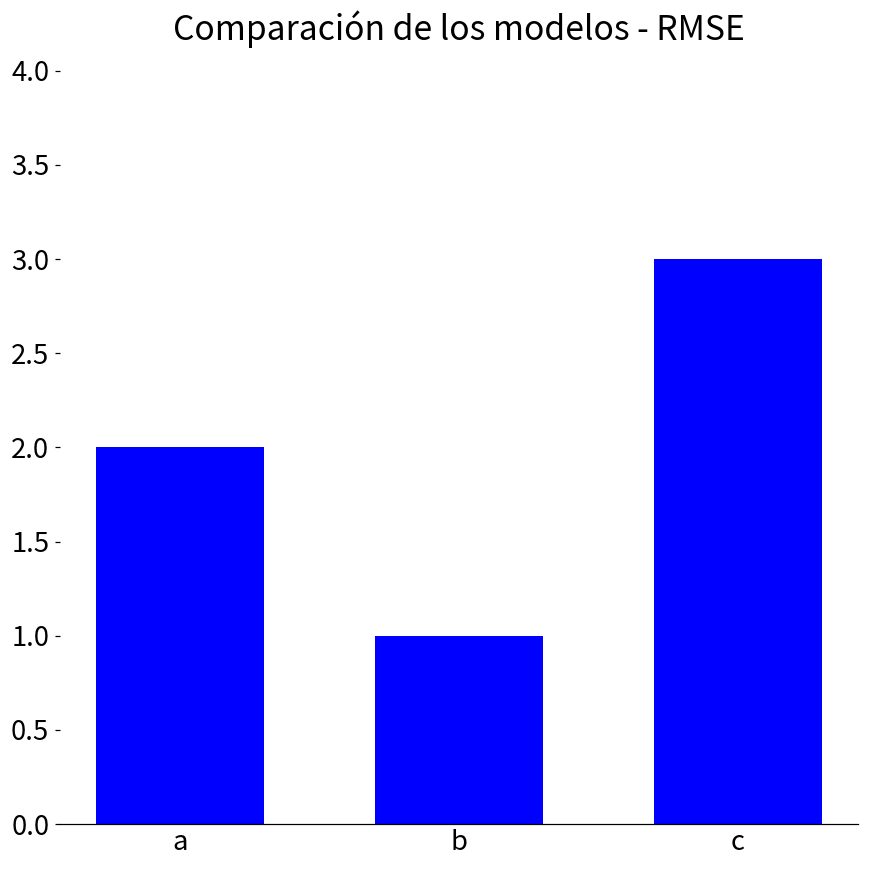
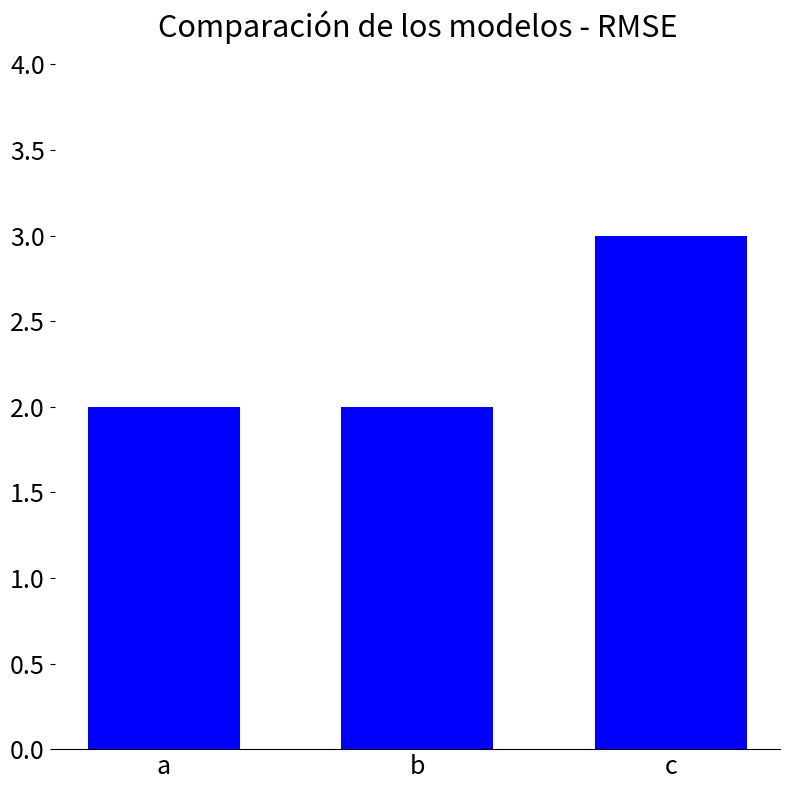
  {
    "a": 2,
-   "b": 1,
+   "b": 2,
    "c": 3
  }
